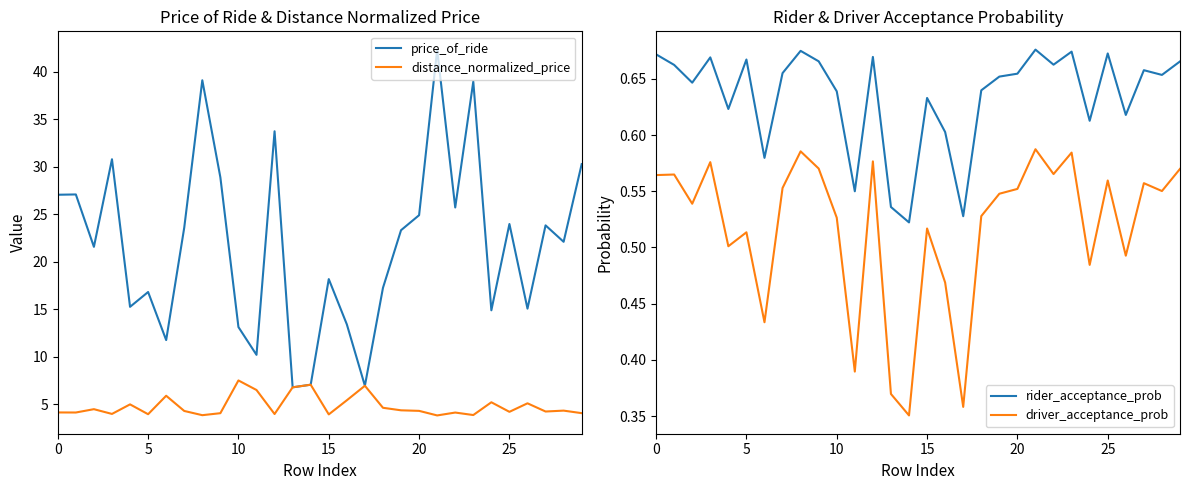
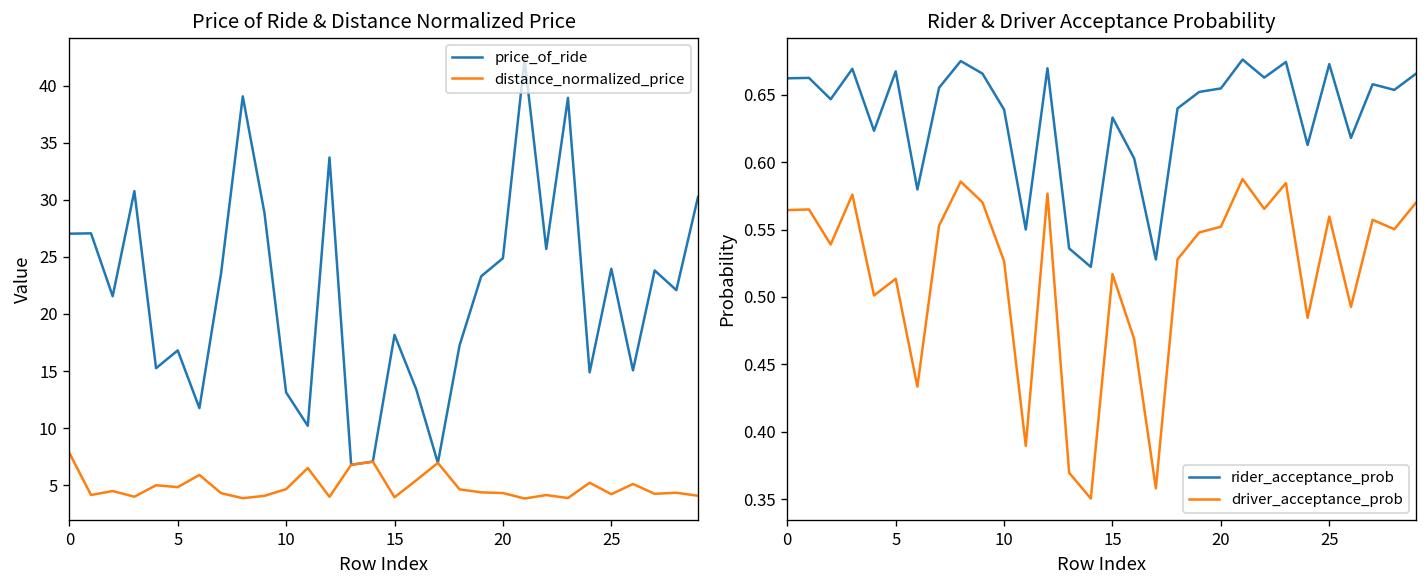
  {
    "Price of Ride & Distance Normalized Price": {
      "price_of_ride": {
        "0": 27,
        "5": 17,
        "10": 13,
        "15": 18,
        "20": 25,
        "25": 24
      },
      "distance_normalized_price": {
-       "0": 4,
-       "5": 4,
-       "10": 8,
+       "0": 8,
+       "5": 5,
+       "10": 5,
        "15": 4,
        "20": 4,
        "25": 4
      }
    },
    "Rider & Driver Acceptance Probability": {
      "rider_acceptance_prob": {
-       "0": 0.672,
+       "0": 0.662,
        "5": 0.667,
        "10": 0.639,
        "15": 0.633,
        "20": 0.655,
        "25": 0.673
      },
      "driver_acceptance_prob": {
        "0": 0.564,
        "5": 0.514,
        "10": 0.527,
        "15": 0.517,
        "20": 0.552,
        "25": 0.560
      }
    }
  }
